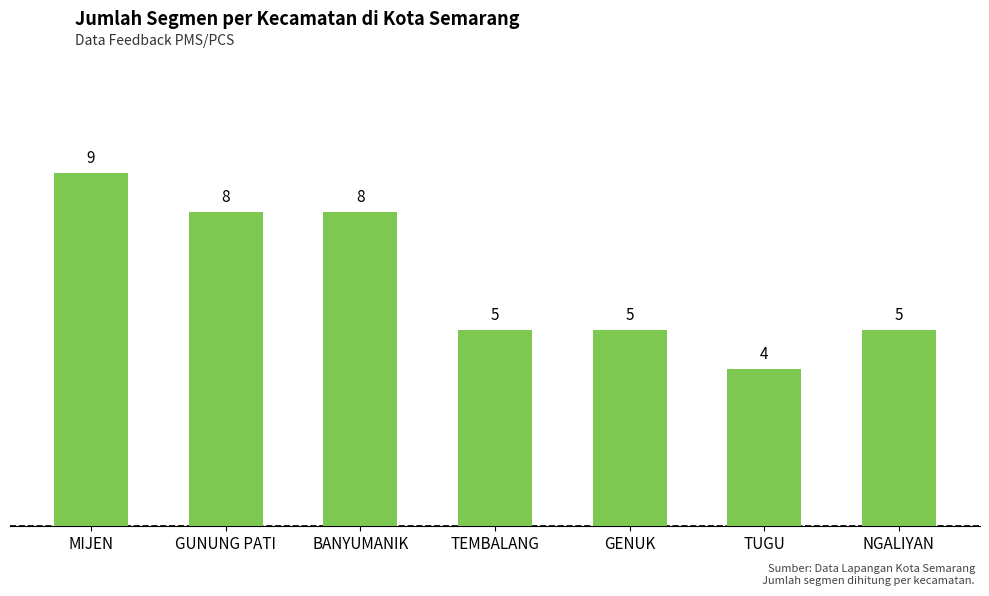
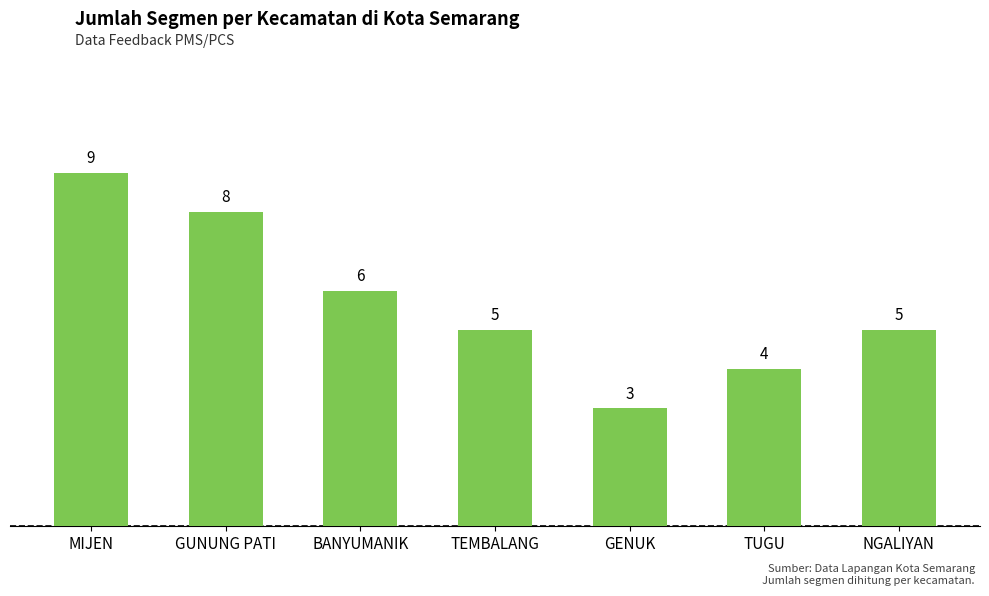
  {
    "MIJEN": 9,
    "GUNUNG PATI": 8,
-   "BANYUMANIK": 8,
+   "BANYUMANIK": 6,
    "TEMBALANG": 5,
-   "GENUK": 5,
+   "GENUK": 3,
    "TUGU": 4,
    "NGALIYAN": 5
  }
